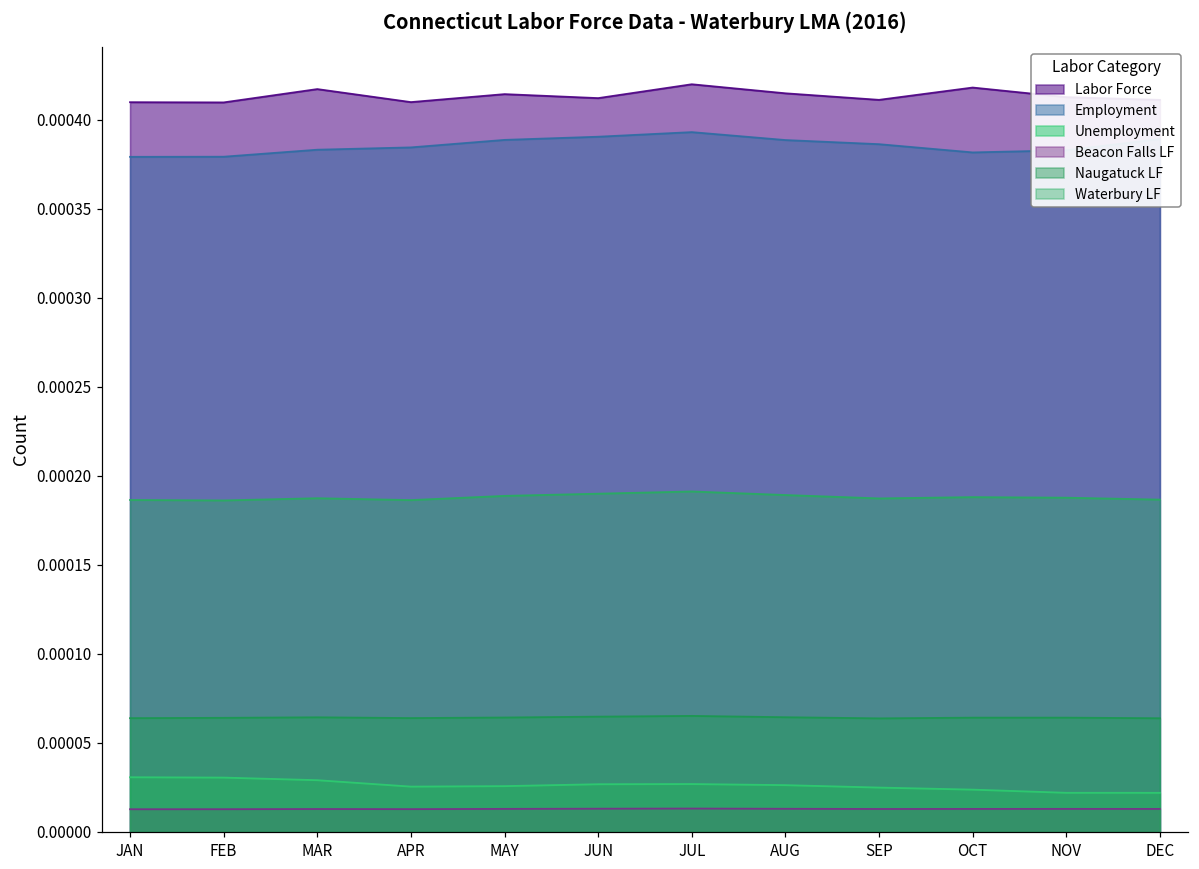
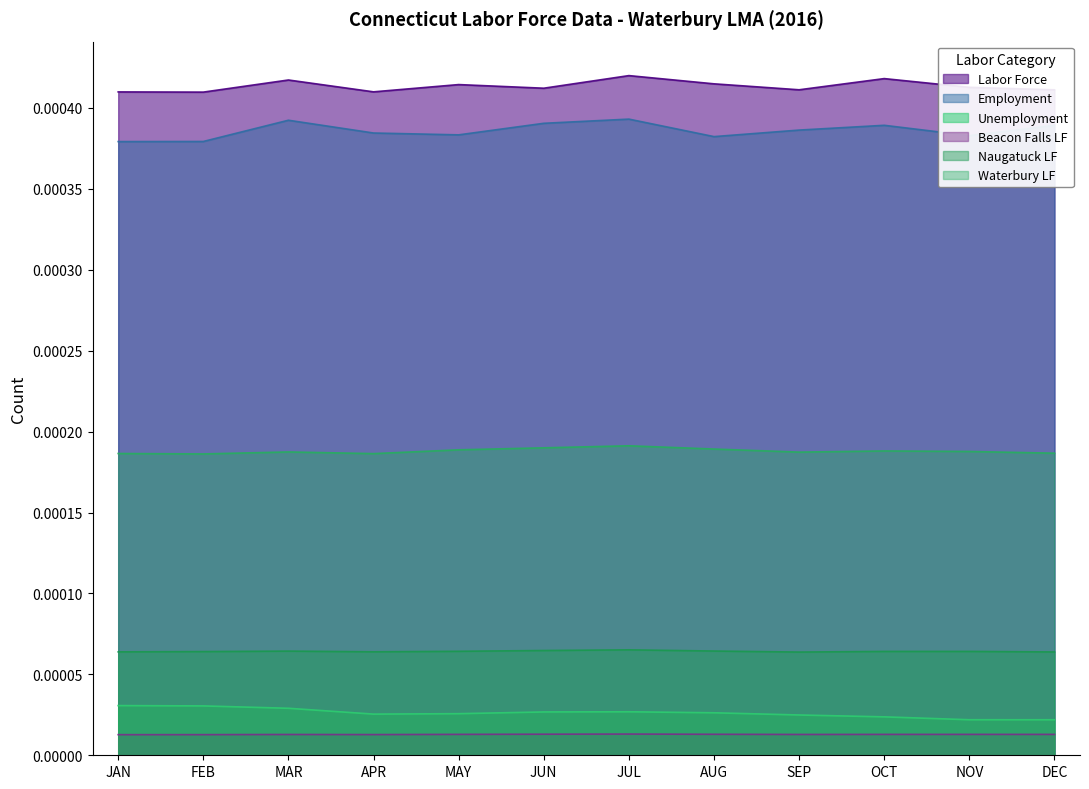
  {
    "Labor Force": {
      "JAN": 0.000410,
      "FEB": 0.000410,
      "MAR": 0.000417,
      "APR": 0.000410,
      "MAY": 0.000414,
      "JUN": 0.000412,
      "JUL": 0.000420,
      "AUG": 0.000415,
      "SEP": 0.000411,
      "OCT": 0.000418
    },
    "Employment": {
      "JAN": 0.000379,
      "FEB": 0.000379,
-     "MAR": 0.000383,
+     "MAR": 0.000392,
      "APR": 0.000385,
-     "MAY": 0.000389,
+     "MAY": 0.000383,
      "JUN": 0.000391,
      "JUL": 0.000393,
-     "AUG": 0.000389,
+     "AUG": 0.000382,
      "SEP": 0.000386,
-     "OCT": 0.000382
+     "OCT": 0.000389
    },
    "Beacon Falls LF": {
      "JAN": 0.000013,
      "FEB": 0.000013,
      "MAR": 0.000013,
      "APR": 0.000013,
      "MAY": 0.000013,
      "JUN": 0.000013,
      "JUL": 0.000013,
      "AUG": 0.000013,
      "SEP": 0.000013,
      "OCT": 0.000013,
      "NOV": 0.000013,
      "DEC": 0.000013
    }
  }
